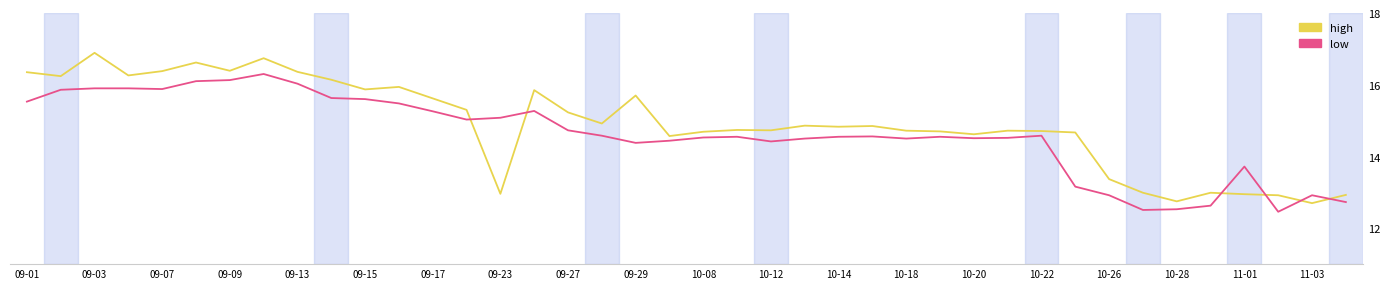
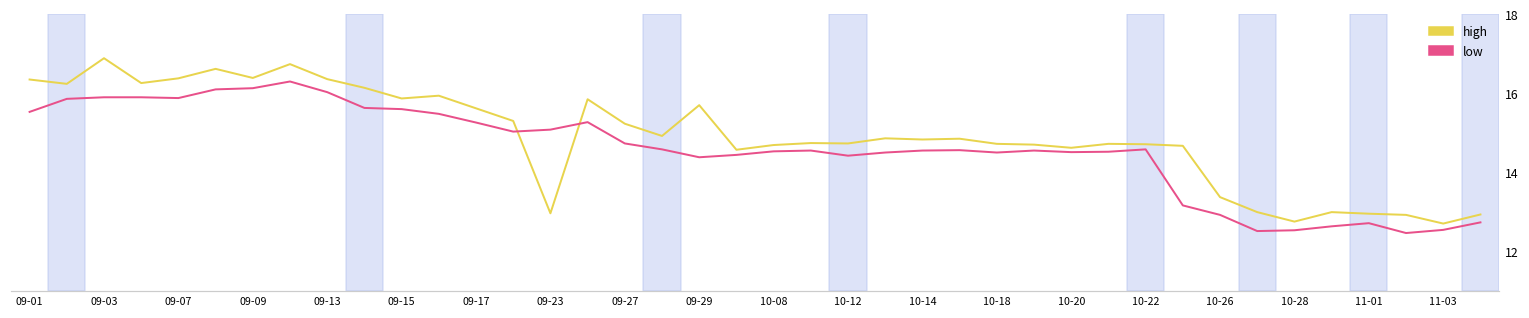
  {
    "high": {
      "09-01": 16.4,
      "09-03": 16.9,
      "09-07": 16.4,
      "09-09": 16.4,
      "09-13": 16.4,
      "09-15": 15.9,
      "09-17": 15.6,
      "09-23": 13.0,
      "09-27": 15.2,
      "09-29": 15.7,
      "10-08": 14.7,
      "10-12": 14.7,
      "10-14": 14.8,
      "10-18": 14.7,
      "10-20": 14.6,
      "10-22": 14.7,
      "10-26": 13.4,
      "10-28": 12.8,
      "11-01": 13.0,
      "11-03": 12.7
    },
    "low": {
      "09-01": 15.5,
      "09-03": 15.9,
      "09-07": 15.9,
      "09-09": 16.1,
      "09-13": 16.0,
      "09-15": 15.6,
      "09-17": 15.3,
      "09-23": 15.1,
      "09-27": 14.7,
      "09-29": 14.4,
      "10-08": 14.5,
      "10-12": 14.4,
      "10-14": 14.6,
      "10-18": 14.5,
      "10-20": 14.5,
      "10-22": 14.6,
      "10-26": 12.9,
      "10-28": 12.5,
-     "11-01": 13.7,
-     "11-03": 12.9
+     "11-01": 12.7,
+     "11-03": 12.5
    }
  }
